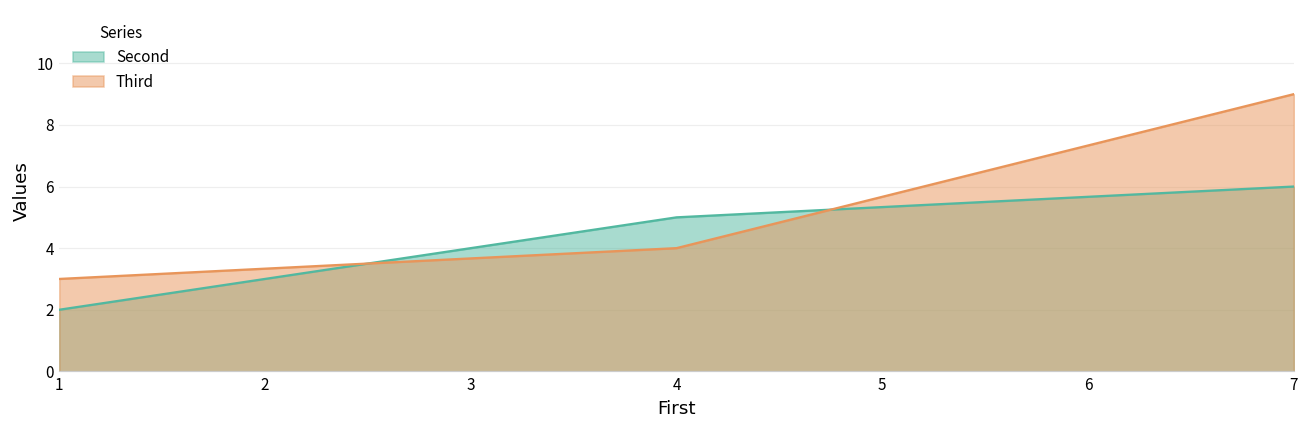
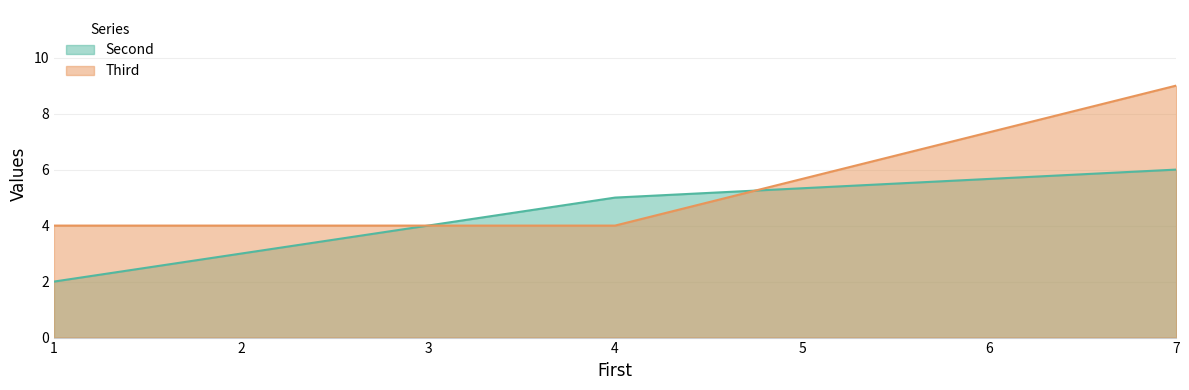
  {
    "Second": {
      "1": 2,
      "4": 5,
      "7": 6
    },
    "Third": {
-     "1": 3,
+     "1": 4,
      "4": 4,
      "7": 9
    }
  }
